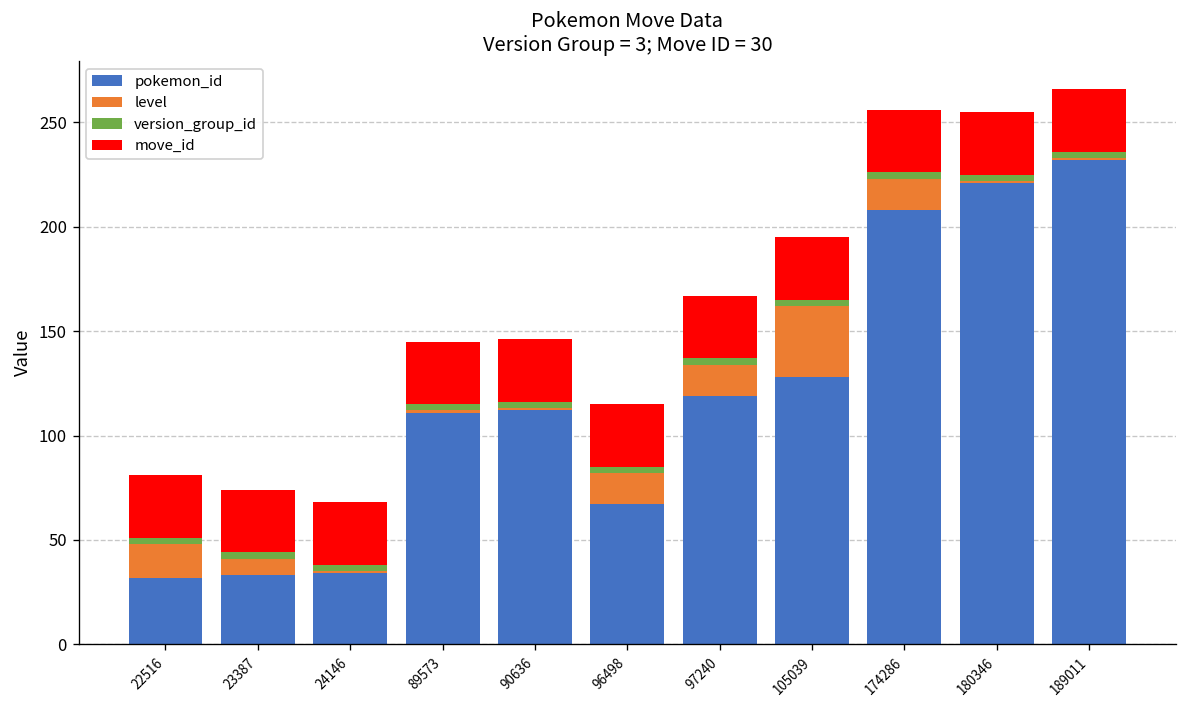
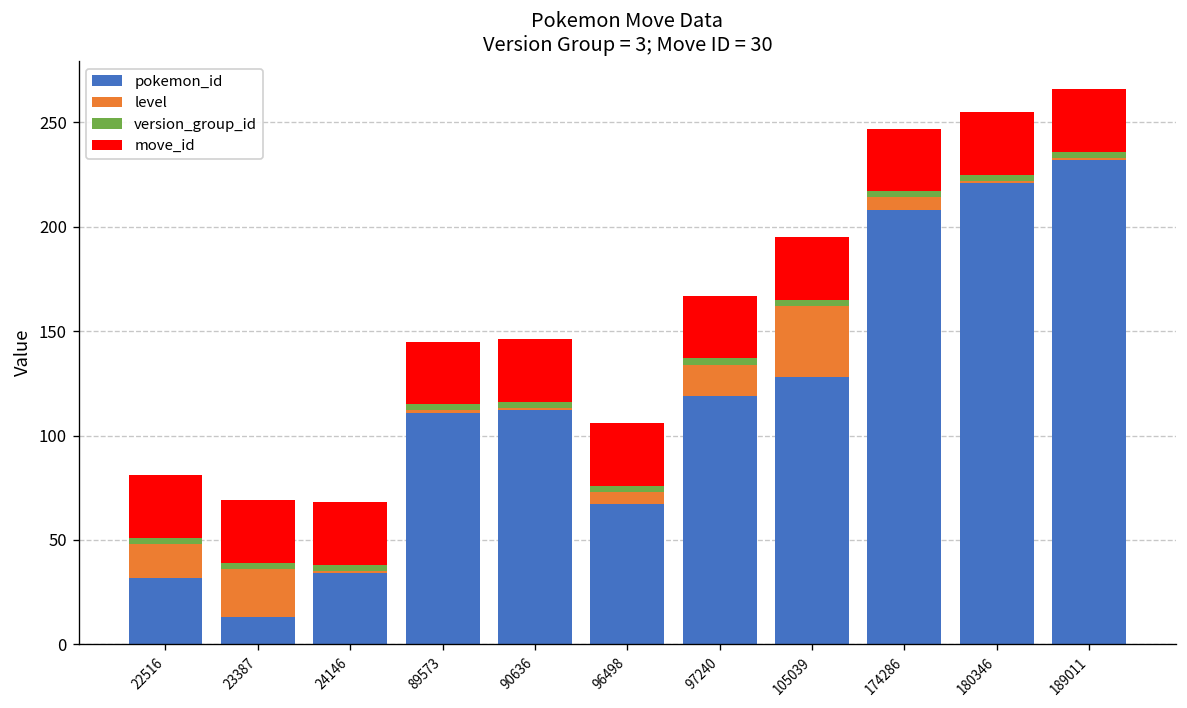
  {
    "pokemon_id": {
      "22516": 32,
-     "23387": 33,
+     "23387": 13,
      "24146": 34,
      "89573": 111,
      "90636": 112,
      "96498": 67,
      "97240": 119,
      "105039": 128,
      "174286": 208,
      "180346": 221,
      "189011": 232
    },
    "level": {
      "22516": 16,
-     "23387": 8,
-     "96498": 15,
+     "23387": 23,
+     "96498": 6,
      "97240": 15,
      "105039": 34,
-     "174286": 15
+     "174286": 6
    },
    "version_group_id": {
      "22516": 3,
      "23387": 3,
      "24146": 3,
      "89573": 3,
      "90636": 3,
      "96498": 3,
      "97240": 3,
      "105039": 3,
      "174286": 3,
      "180346": 3,
      "189011": 3
    },
    "move_id": {
      "22516": 30,
      "23387": 30,
      "24146": 30,
      "89573": 30,
      "90636": 30,
      "96498": 30,
      "97240": 30,
      "105039": 30,
      "174286": 30,
      "180346": 30,
      "189011": 30
    }
  }
